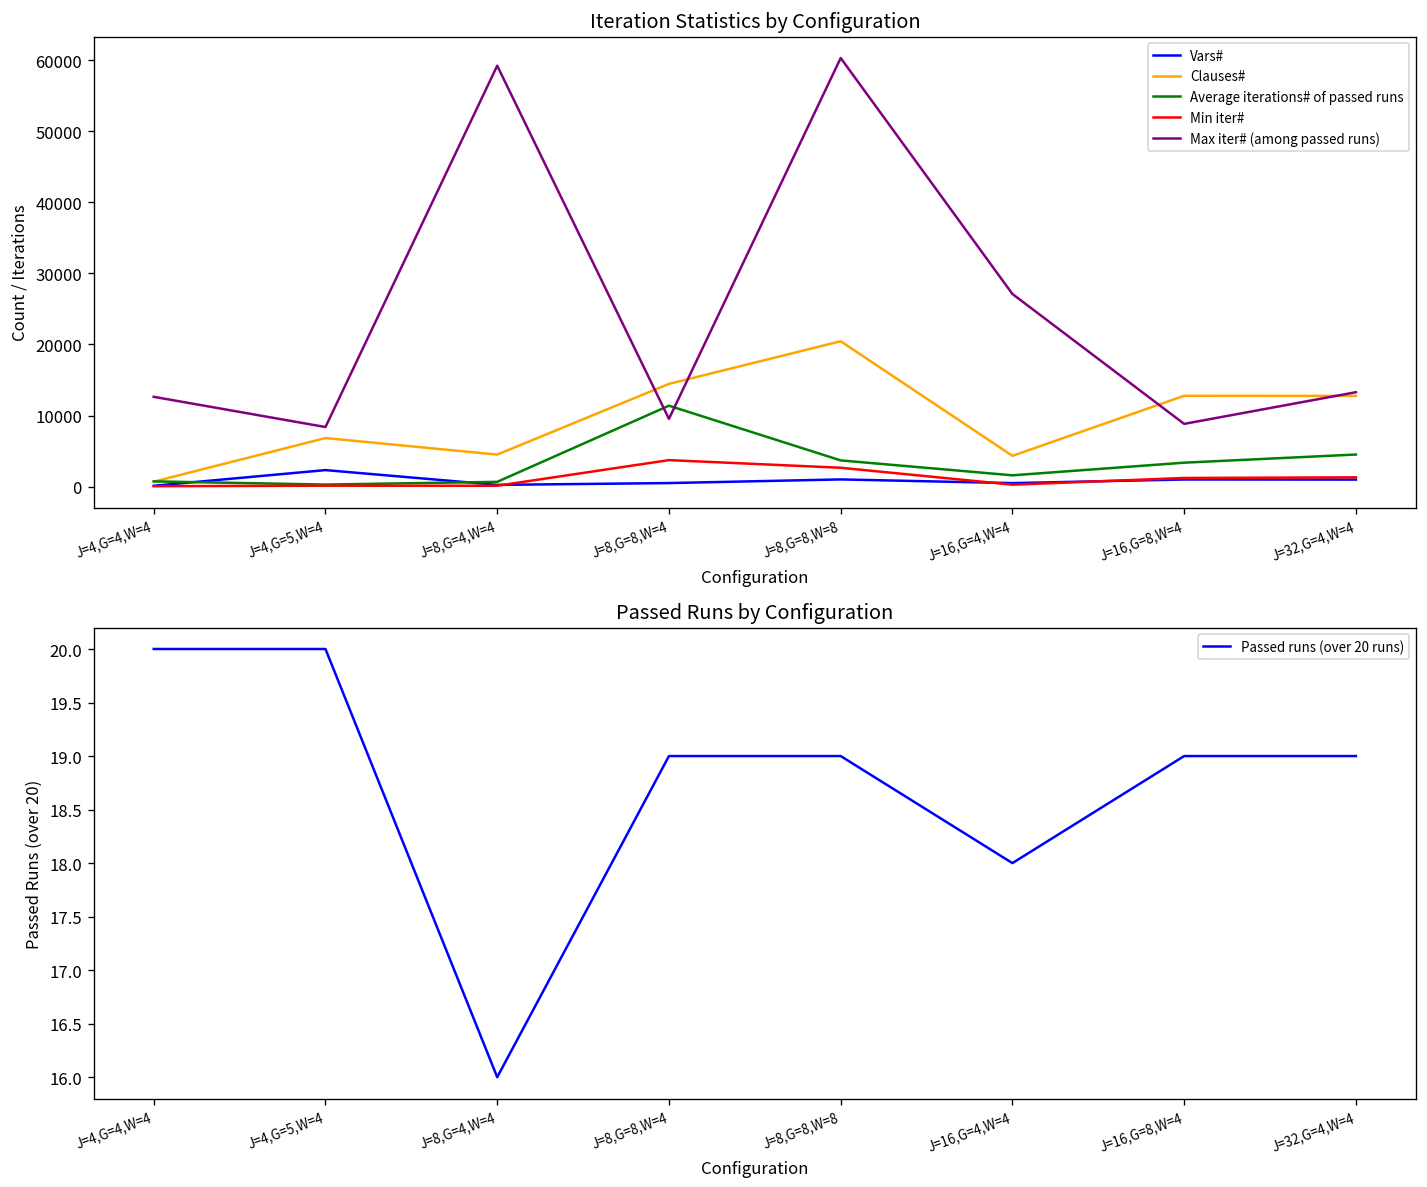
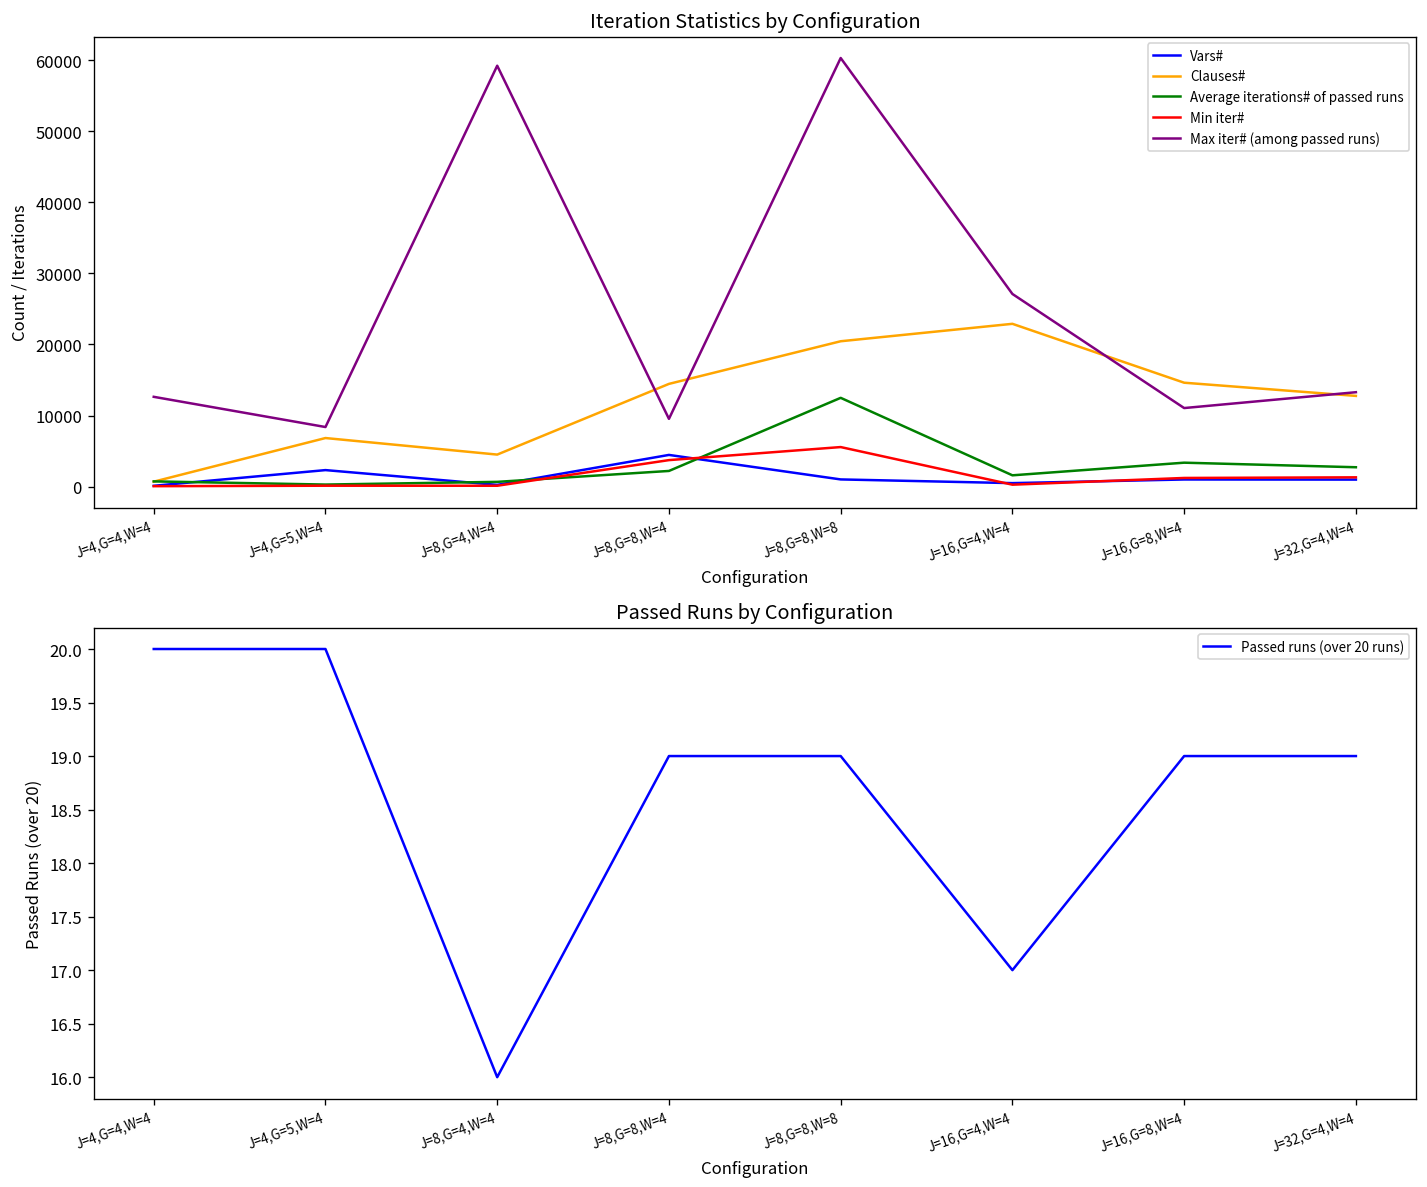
  {
    "Iteration Statistics by Configuration": {
      "Vars#": {
        "J=4,G=5,W=4": 2000,
-       "J=8,G=8,W=4": 1000,
+       "J=8,G=8,W=4": 4000,
        "J=8,G=8,W=8": 1000
      },
      "Clauses#": {
        "J=4,G=5,W=4": 7000,
        "J=8,G=4,W=4": 5000,
        "J=8,G=8,W=4": 14000,
        "J=8,G=8,W=8": 20000,
-       "J=16,G=4,W=4": 4000,
-       "J=16,G=8,W=4": 13000,
+       "J=16,G=4,W=4": 23000,
+       "J=16,G=8,W=4": 15000,
        "J=32,G=4,W=4": 13000
      },
      "Average iterations# of passed runs": {
-       "J=8,G=8,W=4": 11000,
-       "J=8,G=8,W=8": 4000,
+       "J=8,G=8,W=4": 2000,
+       "J=8,G=8,W=8": 12000,
        "J=16,G=4,W=4": 2000,
        "J=16,G=8,W=4": 3000,
-       "J=32,G=4,W=4": 5000
+       "J=32,G=4,W=4": 3000
      },
      "Min iter#": {
        "J=8,G=8,W=4": 4000,
-       "J=8,G=8,W=8": 3000
+       "J=8,G=8,W=8": 6000
      },
      "Max iter# (among passed runs)": {
        "J=4,G=4,W=4": 13000,
        "J=4,G=5,W=4": 8000,
        "J=8,G=4,W=4": 59000,
        "J=8,G=8,W=4": 10000,
        "J=8,G=8,W=8": 60000,
        "J=16,G=4,W=4": 27000,
-       "J=16,G=8,W=4": 9000,
+       "J=16,G=8,W=4": 11000,
        "J=32,G=4,W=4": 13000
      }
    },
    "Passed Runs by Configuration": {
      "J=4,G=4,W=4": 20,
      "J=4,G=5,W=4": 20,
      "J=8,G=4,W=4": 16,
      "J=8,G=8,W=4": 19,
      "J=8,G=8,W=8": 19,
-     "J=16,G=4,W=4": 18,
+     "J=16,G=4,W=4": 17,
      "J=16,G=8,W=4": 19,
      "J=32,G=4,W=4": 19
    }
  }
